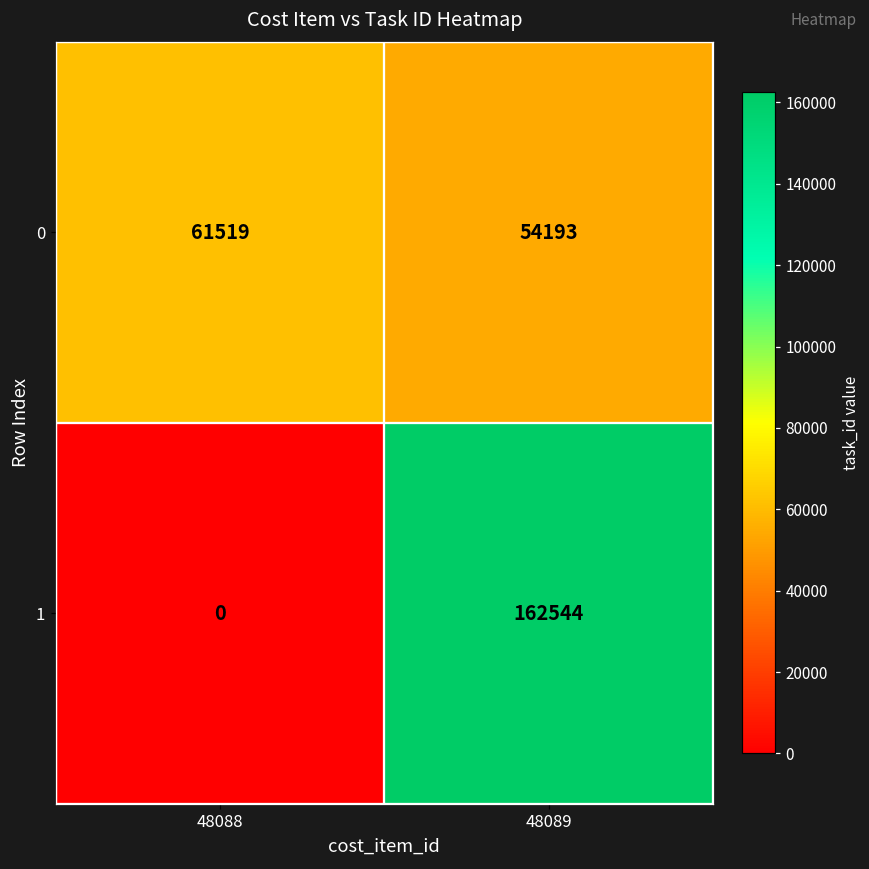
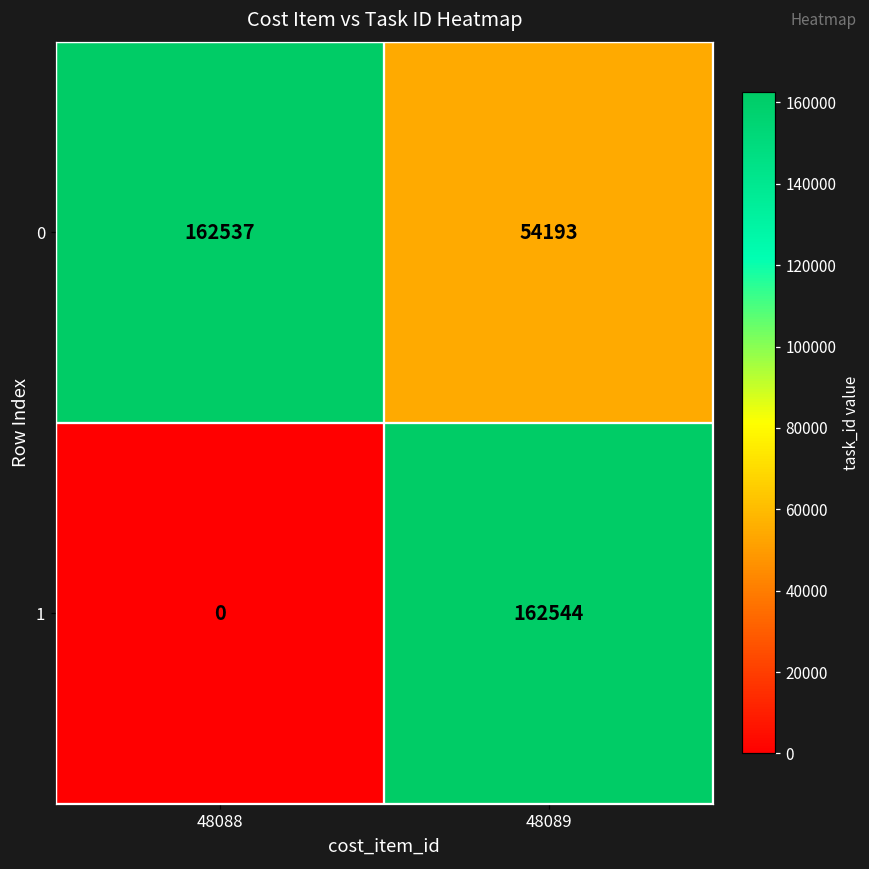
  {
    "0": {
-     "48088": 61519,
+     "48088": 162537,
      "48089": 54193
    },
    "1": {
      "48088": 0,
      "48089": 162544
    }
  }
